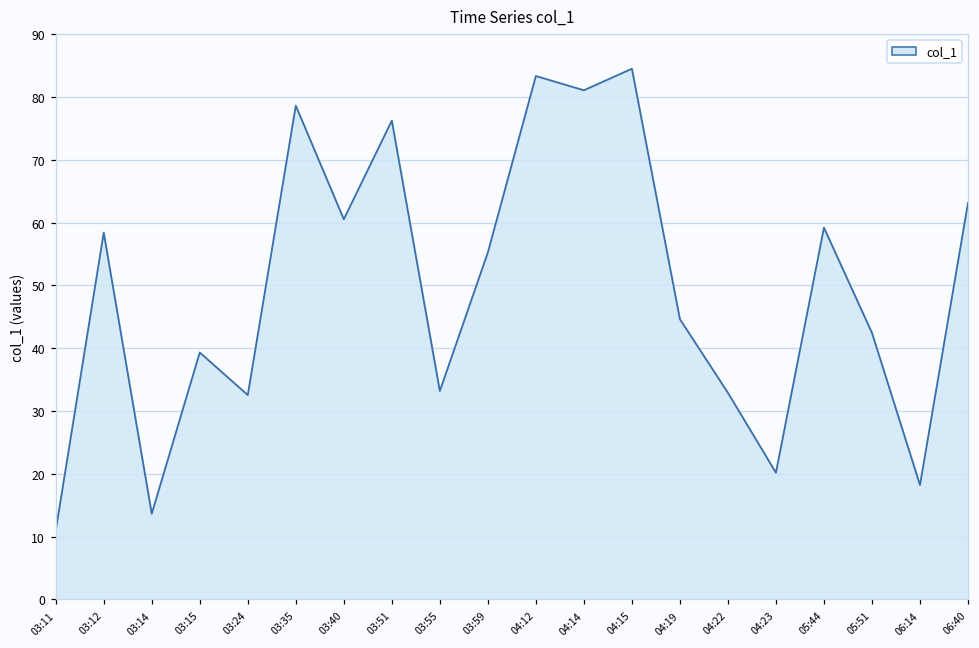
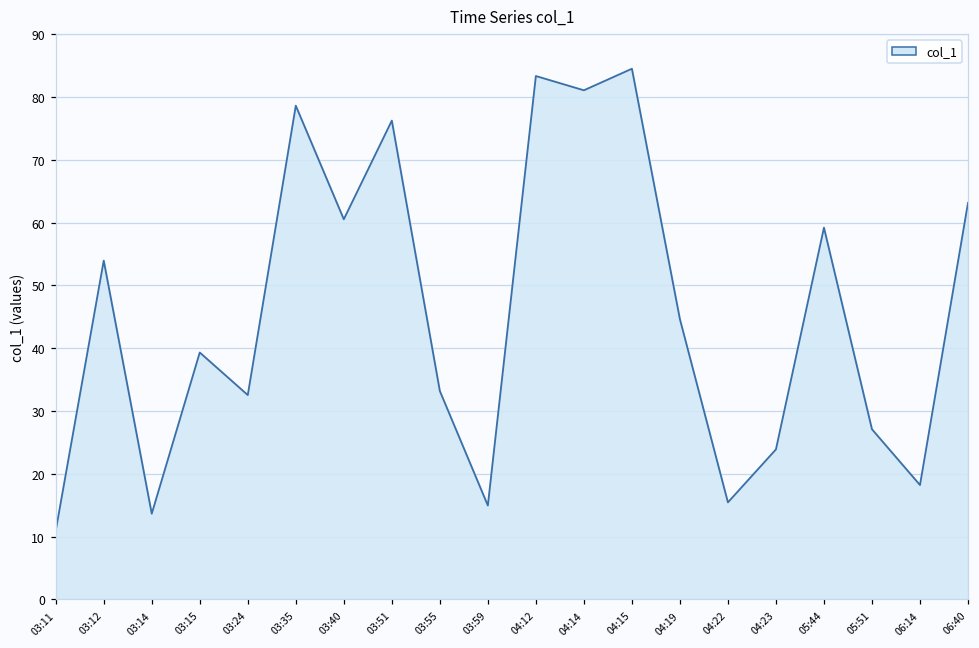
  {
    "03:11": 11,
-   "03:12": 58,
+   "03:12": 54,
    "03:14": 14,
    "03:15": 39,
    "03:24": 33,
    "03:35": 79,
    "03:40": 61,
    "03:51": 76,
    "03:55": 33,
-   "03:59": 55,
+   "03:59": 15,
    "04:12": 83,
    "04:14": 81,
    "04:15": 85,
    "04:19": 45,
-   "04:22": 33,
-   "04:23": 20,
+   "04:22": 15,
+   "04:23": 24,
    "05:44": 59,
-   "05:51": 42,
+   "05:51": 27,
    "06:14": 18,
    "06:40": 63
  }
